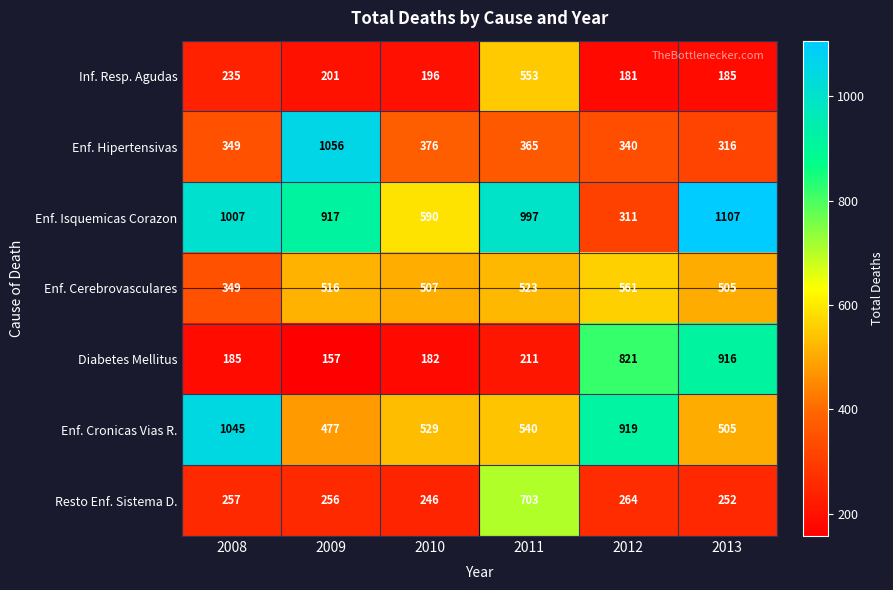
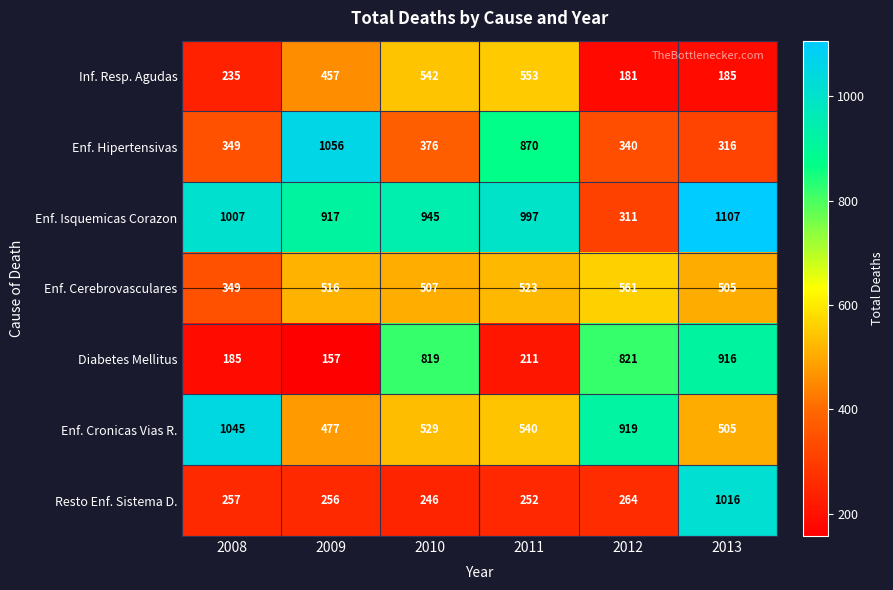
  {
    "Inf. Resp. Agudas": {
      "2008": 235,
-     "2009": 201,
-     "2010": 196,
+     "2009": 457,
+     "2010": 542,
      "2011": 553,
      "2012": 181
    },
    "Enf. Hipertensivas": {
      "2008": 349,
      "2009": 1056,
      "2010": 376,
-     "2011": 365,
+     "2011": 870,
      "2012": 340,
      "2013": 316
    },
    "Enf. Isquemicas Corazon": {
      "2008": 1007,
      "2009": 917,
-     "2010": 590,
+     "2010": 945,
      "2011": 997,
      "2012": 311,
      "2013": 1107
    },
    "Enf. Cerebrovasculares": {
      "2008": 349,
      "2009": 516,
      "2010": 507,
      "2011": 523,
      "2012": 561,
      "2013": 505
    },
    "Diabetes Mellitus": {
      "2008": 185,
      "2009": 157,
-     "2010": 182,
+     "2010": 819,
      "2011": 211,
      "2012": 821,
      "2013": 916
    },
    "Enf. Cronicas Vias R.": {
      "2008": 1045,
      "2009": 477,
      "2010": 529,
      "2011": 540,
      "2012": 919,
      "2013": 505
    },
    "Resto Enf. Sistema D.": {
      "2008": 257,
      "2009": 256,
      "2010": 246,
-     "2011": 703,
+     "2011": 252,
      "2012": 264,
-     "2013": 252
+     "2013": 1016
    }
  }
